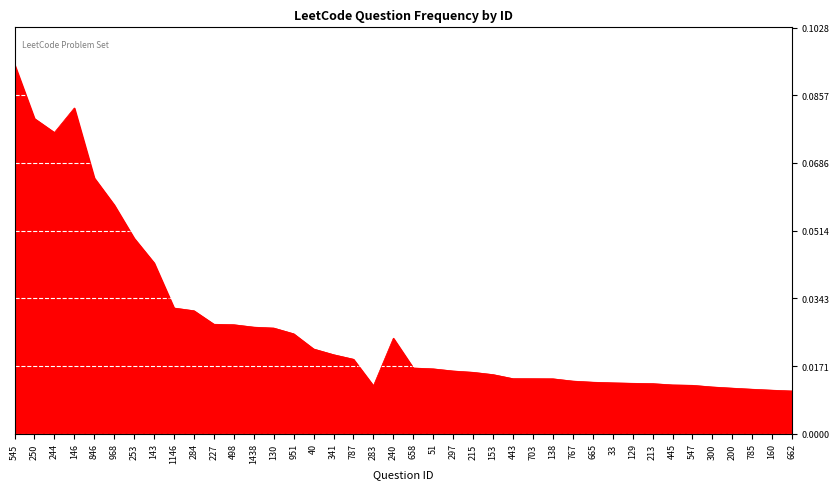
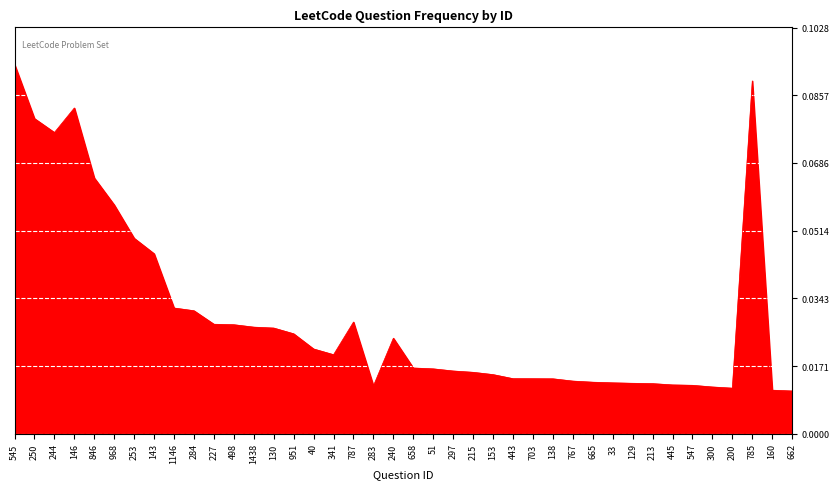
  {
    "545": 0.093,
    "250": 0.080,
    "244": 0.076,
    "146": 0.082,
    "846": 0.065,
    "968": 0.058,
    "253": 0.049,
-   "143": 0.043,
+   "143": 0.046,
    "1146": 0.032,
    "284": 0.031,
    "227": 0.028,
    "498": 0.028,
    "1438": 0.027,
    "130": 0.027,
    "951": 0.025,
    "40": 0.021,
    "341": 0.020,
-   "787": 0.019,
+   "787": 0.028,
    "283": 0.012,
    "240": 0.024,
    "658": 0.017,
    "51": 0.016,
    "297": 0.016,
    "215": 0.016,
    "153": 0.015,
    "443": 0.014,
    "703": 0.014,
    "138": 0.014,
    "767": 0.013,
    "665": 0.013,
    "33": 0.013,
    "129": 0.013,
    "213": 0.013,
    "445": 0.012,
    "547": 0.012,
    "300": 0.012,
    "200": 0.012,
-   "785": 0.011,
+   "785": 0.089,
    "160": 0.011,
    "662": 0.011
  }
